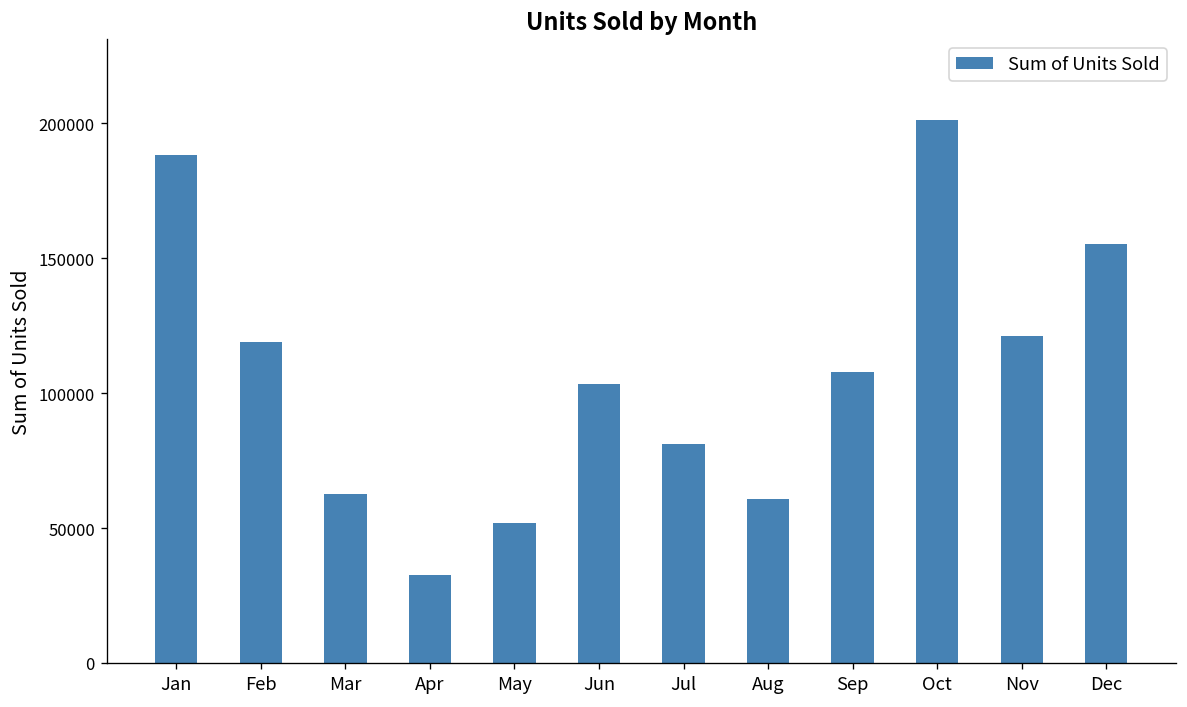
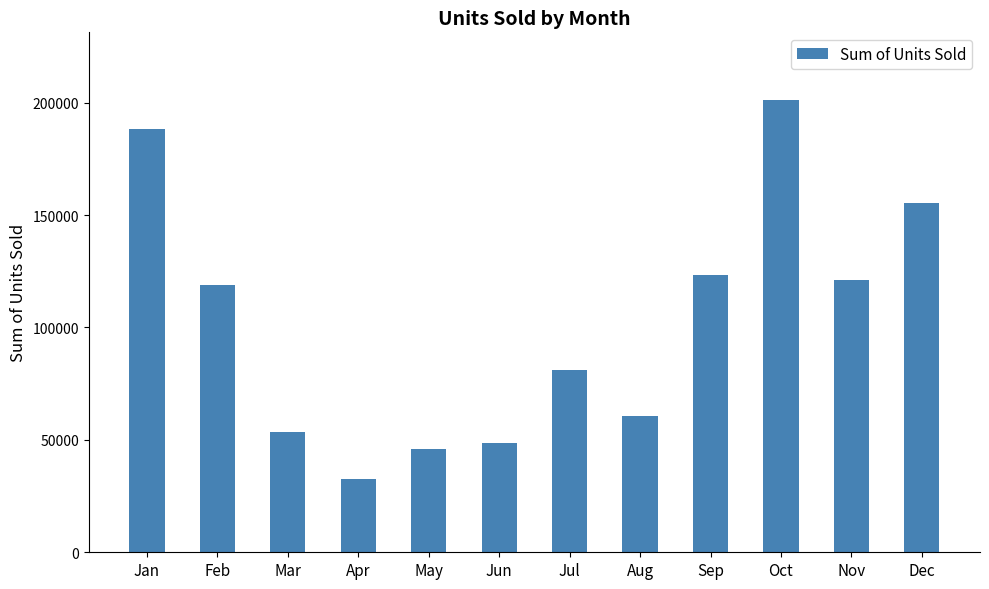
  {
    "Jan": 188000,
    "Feb": 119000,
-   "Mar": 63000,
+   "Mar": 53000,
    "Apr": 33000,
-   "May": 52000,
-   "Jun": 103000,
+   "May": 46000,
+   "Jun": 49000,
    "Jul": 81000,
    "Aug": 61000,
-   "Sep": 108000,
+   "Sep": 123000,
    "Oct": 201000,
    "Nov": 121000,
    "Dec": 155000
  }
